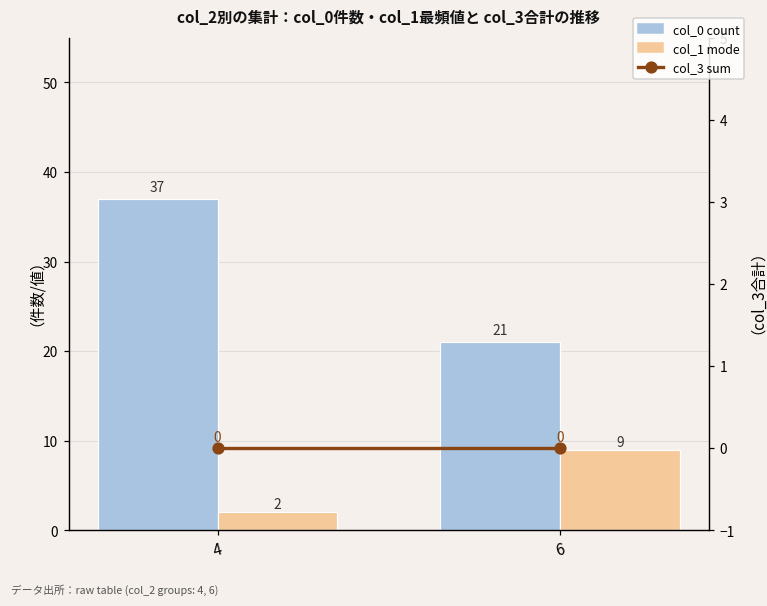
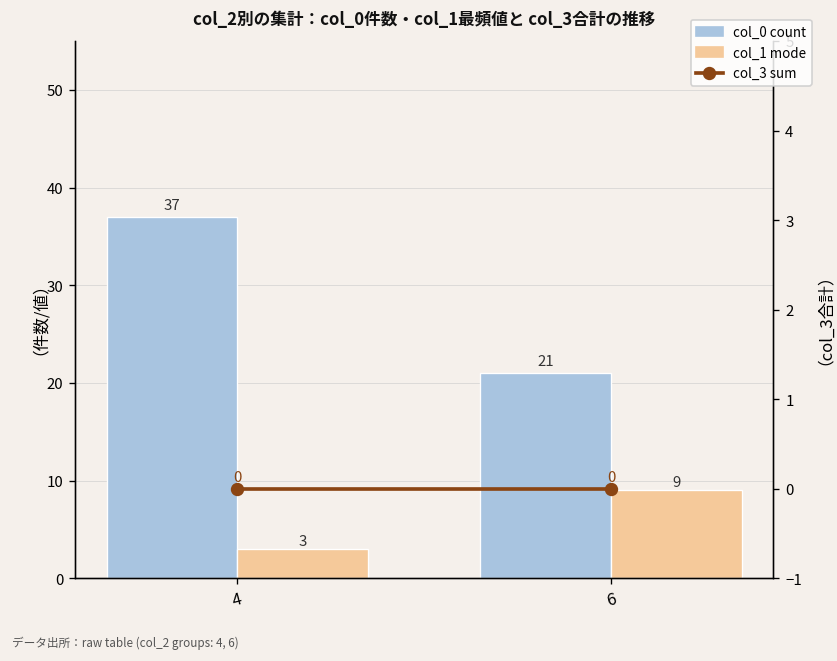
  {
    "col_0 count": {
      "4": 37,
      "6": 21
    },
    "col_1 mode": {
-     "4": 2,
+     "4": 3,
      "6": 9
    },
    "col_3 sum": {
      "4": 0,
      "6": 0
    }
  }
